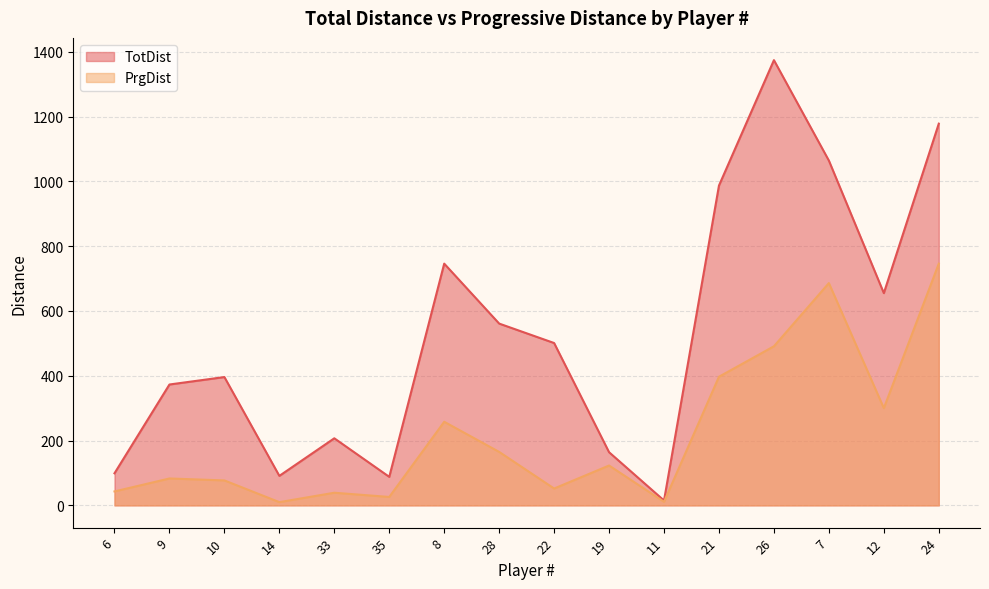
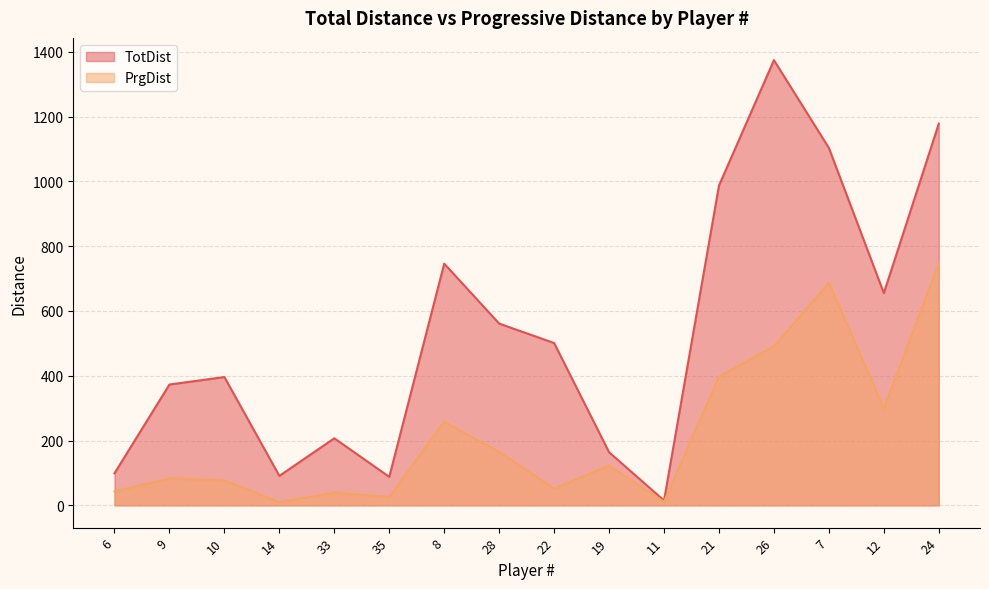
  {
    "TotDist": {
      "6": 100,
      "9": 370,
      "10": 400,
      "14": 90,
      "33": 210,
      "35": 90,
      "8": 750,
      "28": 560,
      "22": 500,
      "19": 160,
      "21": 990,
      "26": 1370,
-     "7": 1060,
+     "7": 1100,
      "12": 660,
      "24": 1180
    },
    "PrgDist": {
      "6": 40,
      "9": 80,
      "10": 80,
      "14": 10,
      "33": 40,
      "35": 30,
      "8": 260,
      "28": 170,
      "22": 50,
      "19": 120,
      "21": 400,
      "26": 490,
      "7": 690,
      "12": 300,
      "24": 750
    }
  }
